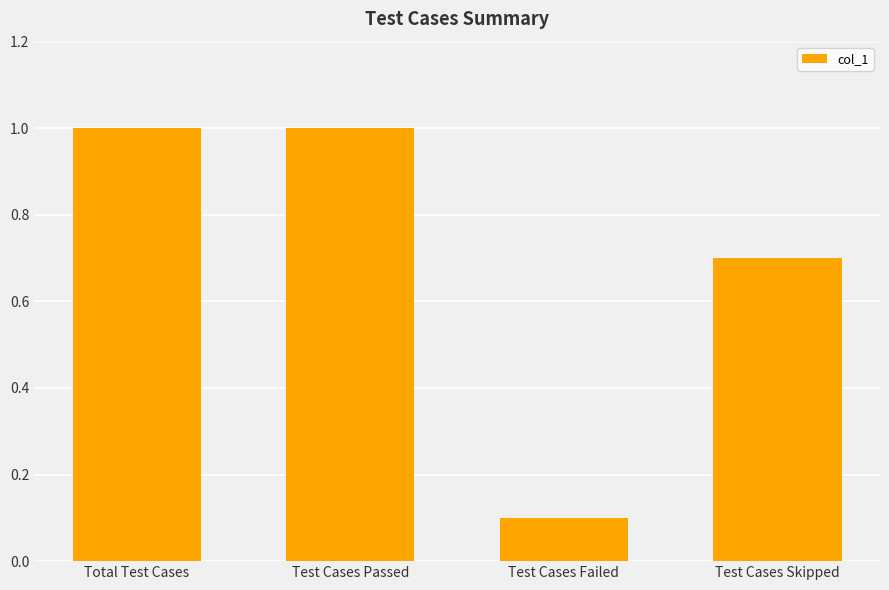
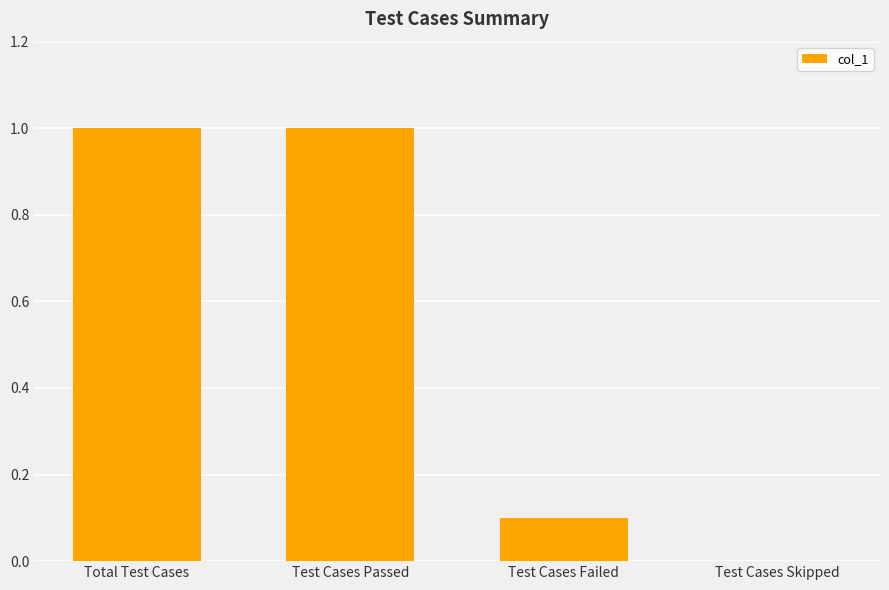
  {
    "Total Test Cases": 1.0,
    "Test Cases Passed": 1.0,
    "Test Cases Failed": 0.1,
-   "Test Cases Skipped": 0.7
+   "Test Cases Skipped": 0.0
  }
